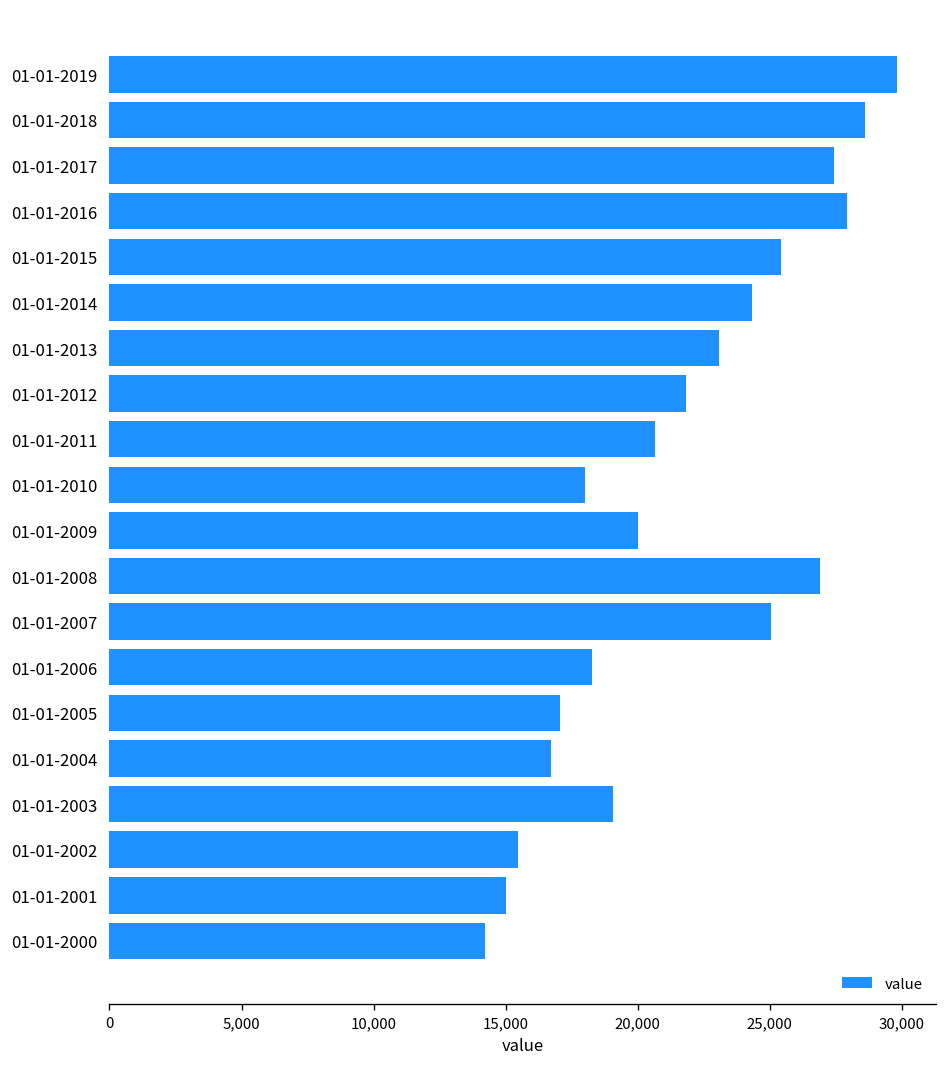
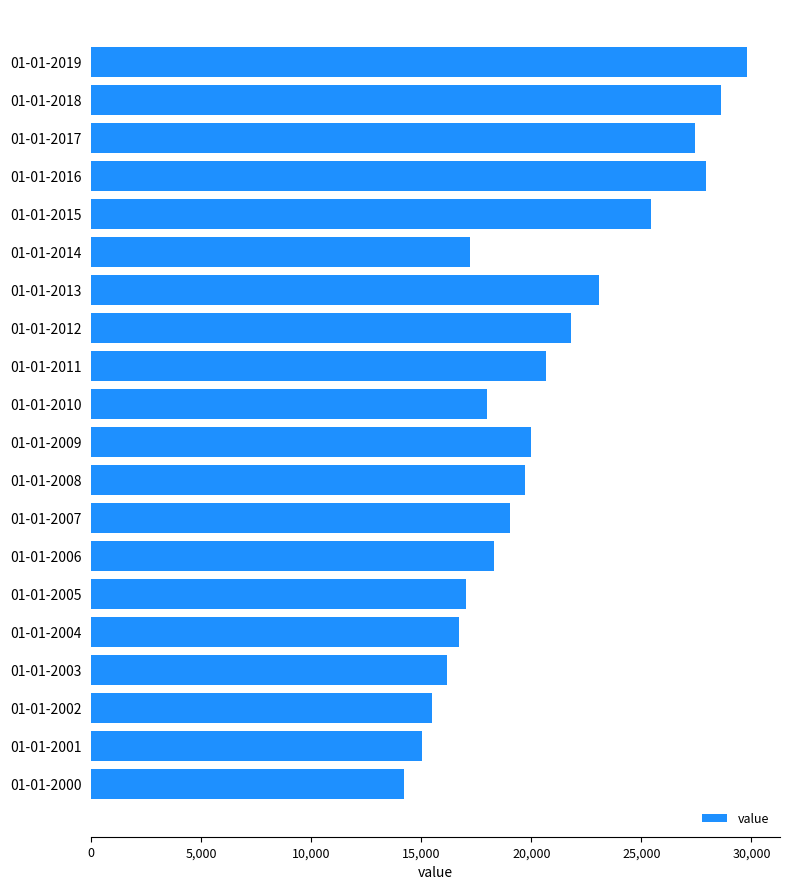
  {
    "01-01-2019": "29,800",
    "01-01-2018": "28,600",
    "01-01-2017": "27,400",
    "01-01-2016": "27,900",
    "01-01-2015": "25,400",
-   "01-01-2014": "24,300",
+   "01-01-2014": "17,200",
    "01-01-2013": "23,100",
    "01-01-2012": "21,800",
    "01-01-2011": "20,700",
    "01-01-2010": "18,000",
    "01-01-2009": "20,000",
-   "01-01-2008": "26,900",
-   "01-01-2007": "25,000",
+   "01-01-2008": "19,700",
+   "01-01-2007": "19,000",
    "01-01-2006": "18,300",
    "01-01-2005": "17,000",
    "01-01-2004": "16,700",
-   "01-01-2003": "19,100",
+   "01-01-2003": "16,200",
    "01-01-2002": "15,500",
    "01-01-2001": "15,000",
    "01-01-2000": "14,200"
  }
